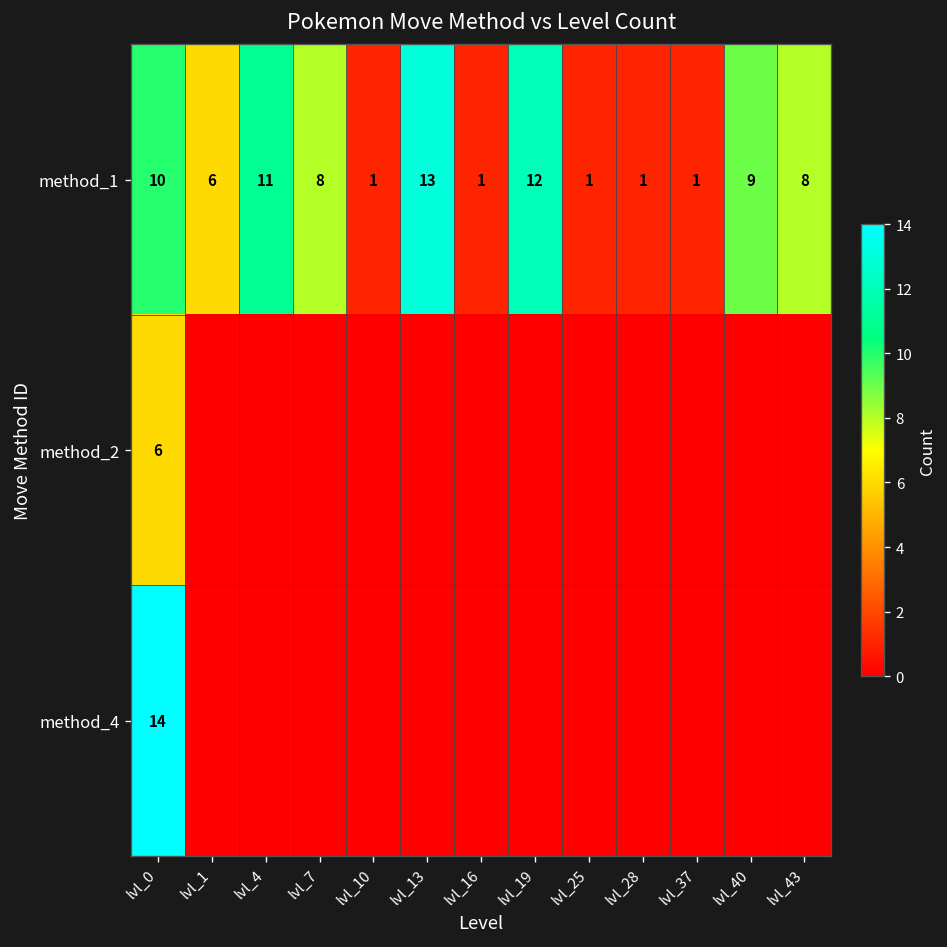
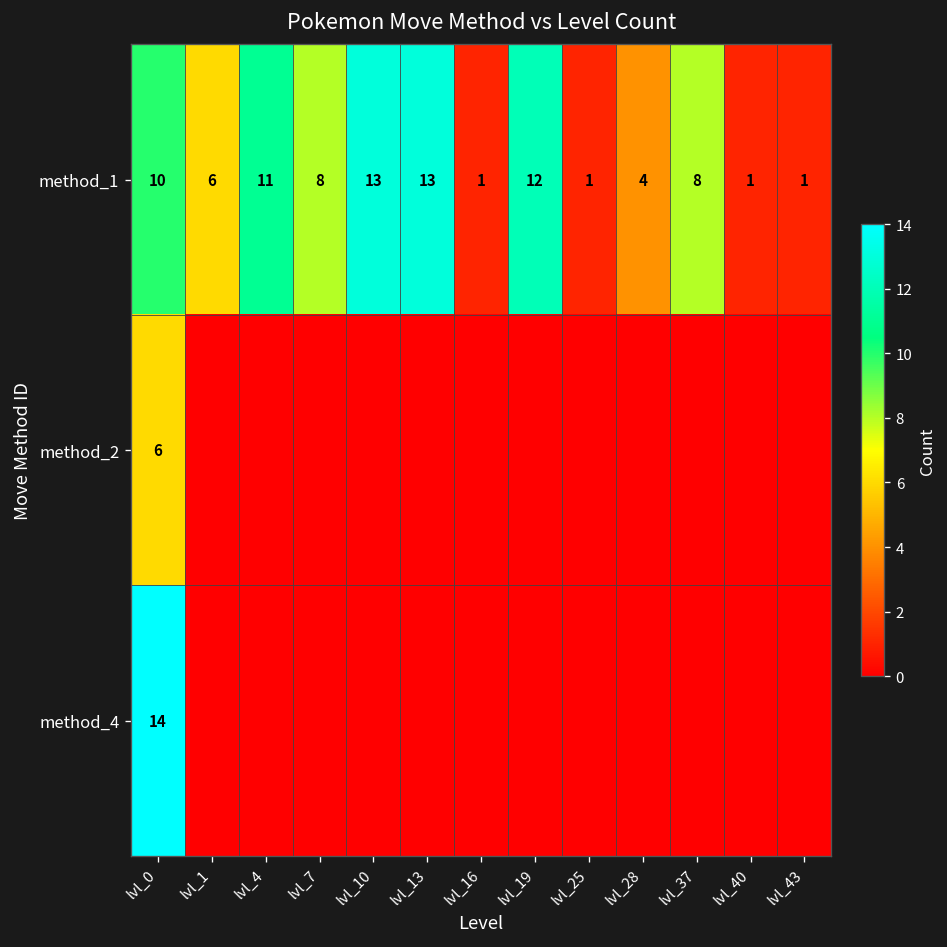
  {
    "method_1": {
      "lvl_0": 10,
      "lvl_1": 6,
      "lvl_4": 11,
      "lvl_7": 8,
-     "lvl_10": 1,
+     "lvl_10": 13,
      "lvl_13": 13,
      "lvl_16": 1,
      "lvl_19": 12,
      "lvl_25": 1,
-     "lvl_28": 1,
-     "lvl_37": 1,
-     "lvl_40": 9,
-     "lvl_43": 8
+     "lvl_28": 4,
+     "lvl_37": 8,
+     "lvl_40": 1,
+     "lvl_43": 1
    },
    "method_2": {
      "lvl_0": 6
    },
    "method_4": {
      "lvl_0": 14
    }
  }
